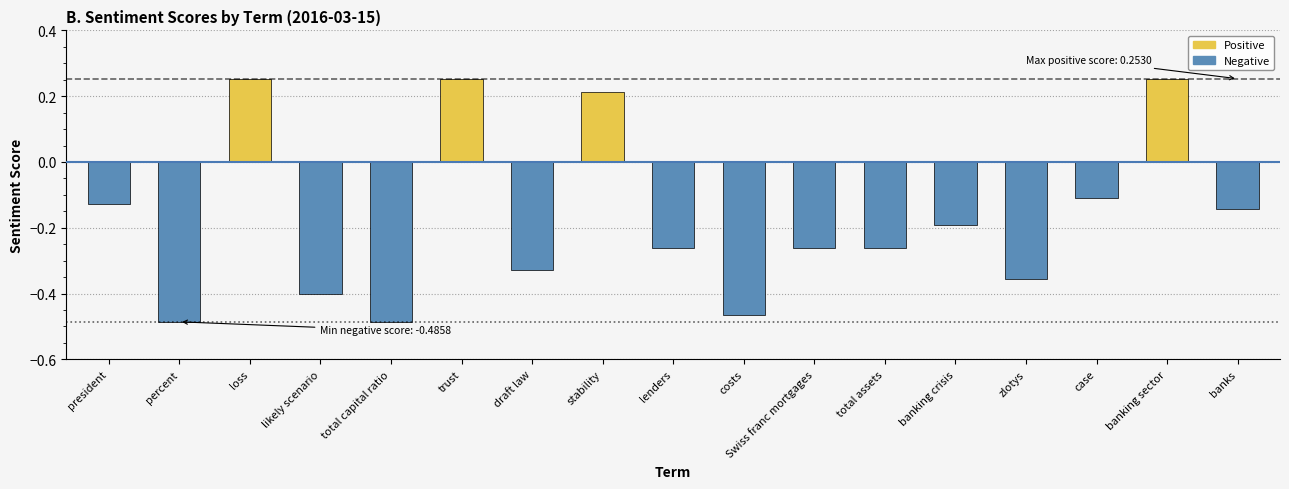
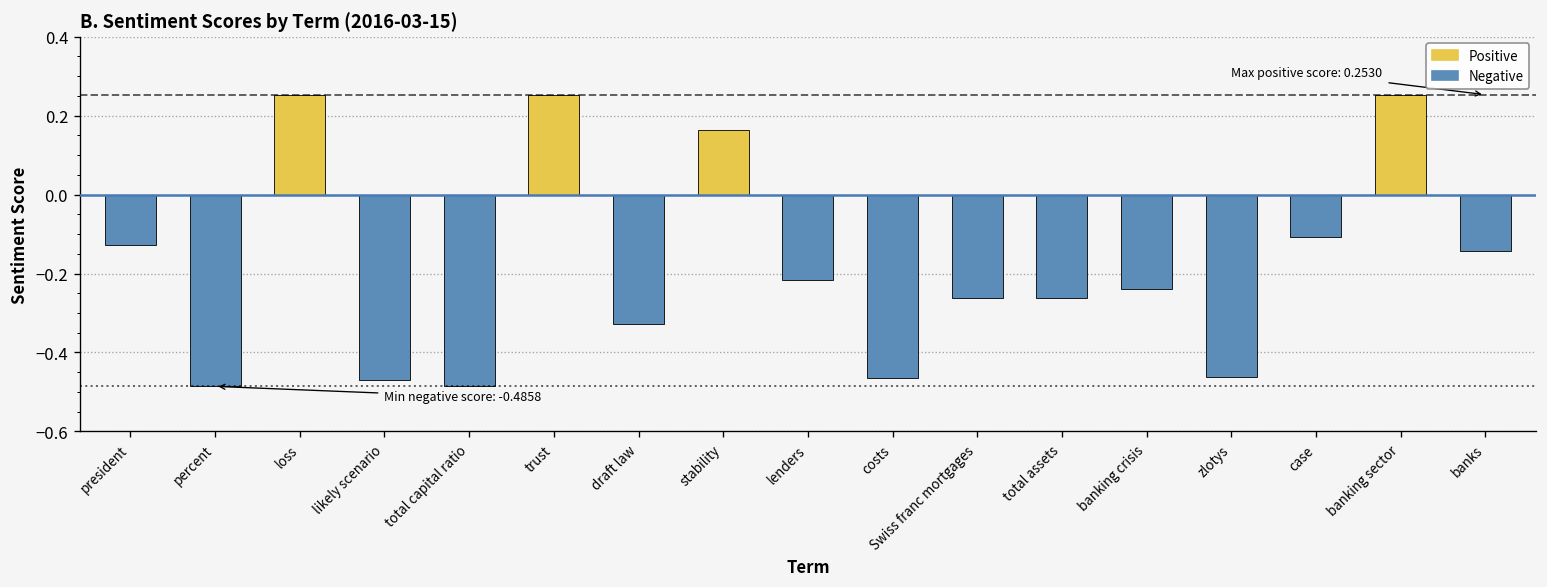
  {
    "president": -0.13,
    "percent": -0.49,
    "loss": 0.25,
-   "likely scenario": -0.40,
+   "likely scenario": -0.47,
    "trust": 0.25,
    "draft law": -0.33,
-   "stability": 0.21,
-   "lenders": -0.26,
+   "stability": 0.16,
+   "lenders": -0.22,
    "costs": -0.47,
    "Swiss franc mortgages": -0.26,
    "total assets": -0.26,
-   "banking crisis": -0.19,
-   "zlotys": -0.36,
+   "banking crisis": -0.24,
+   "zlotys": -0.46,
    "case": -0.11,
    "banks": -0.14
  }
